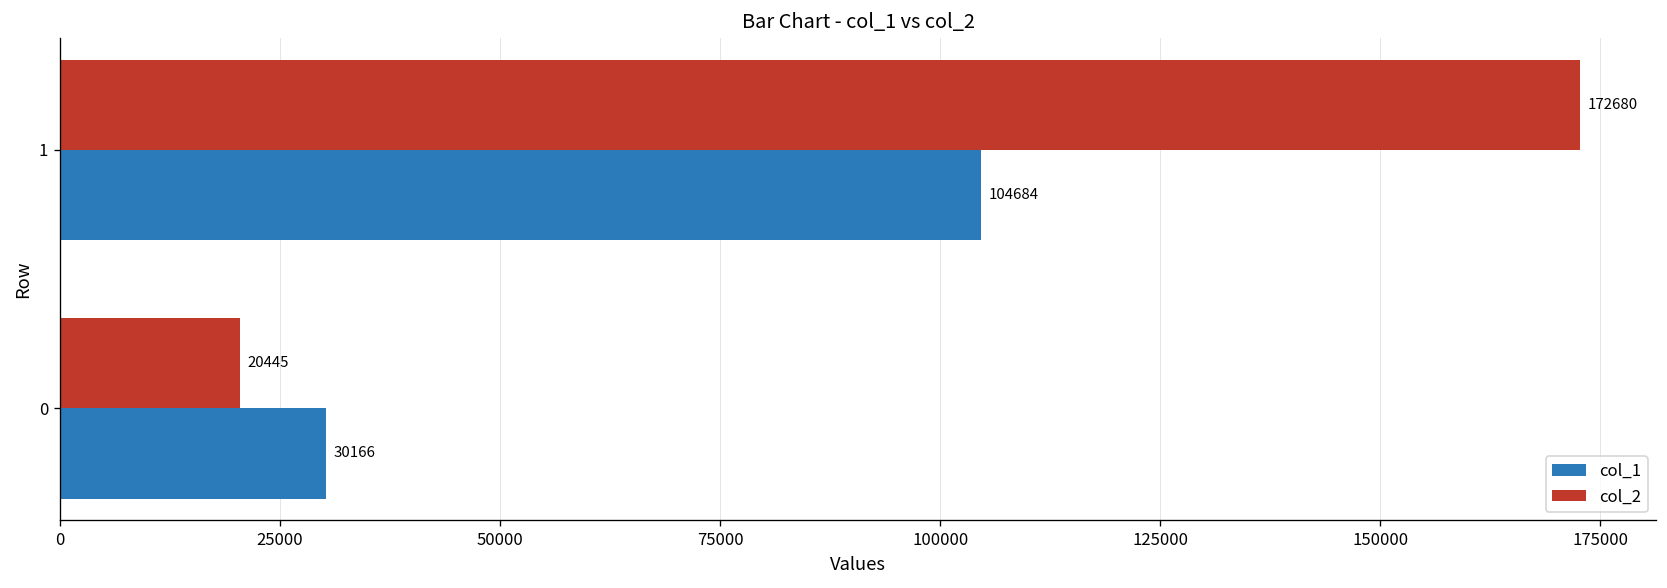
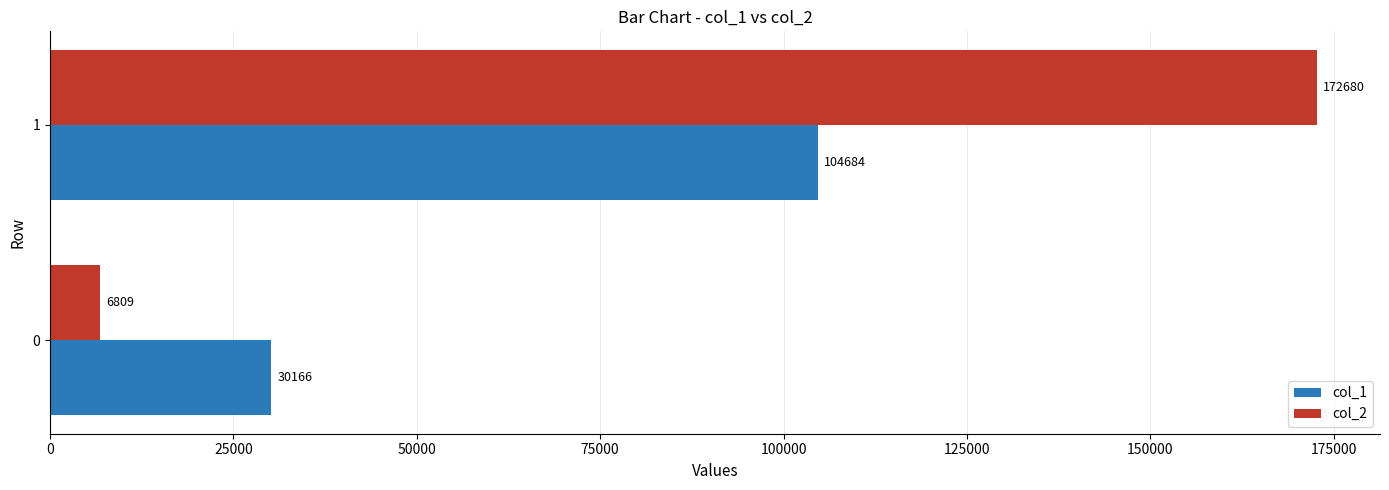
  {
    "col_1": {
      "1": 104684,
      "0": 30166
    },
    "col_2": {
      "1": 172680,
-     "0": 20445
+     "0": 6809
    }
  }
